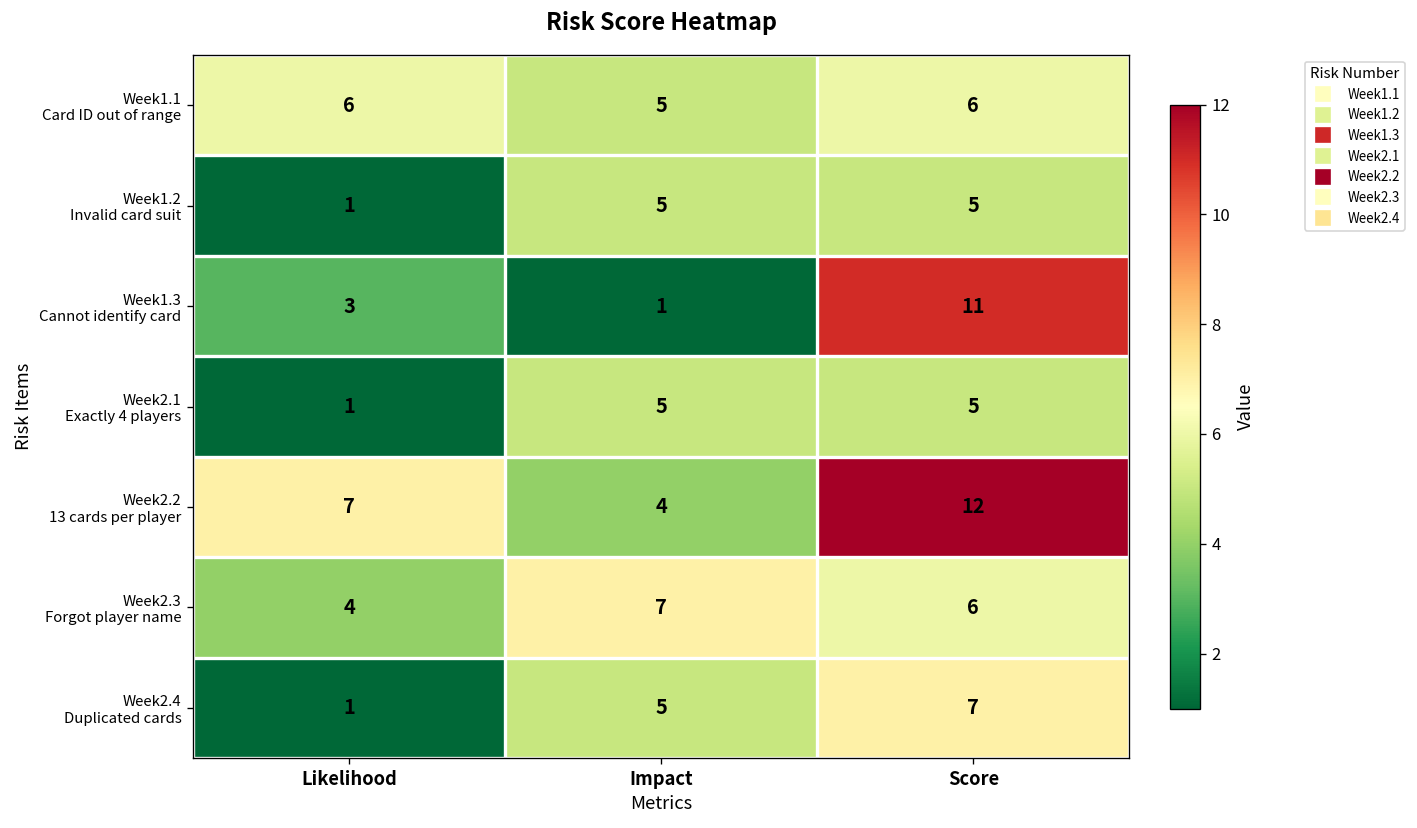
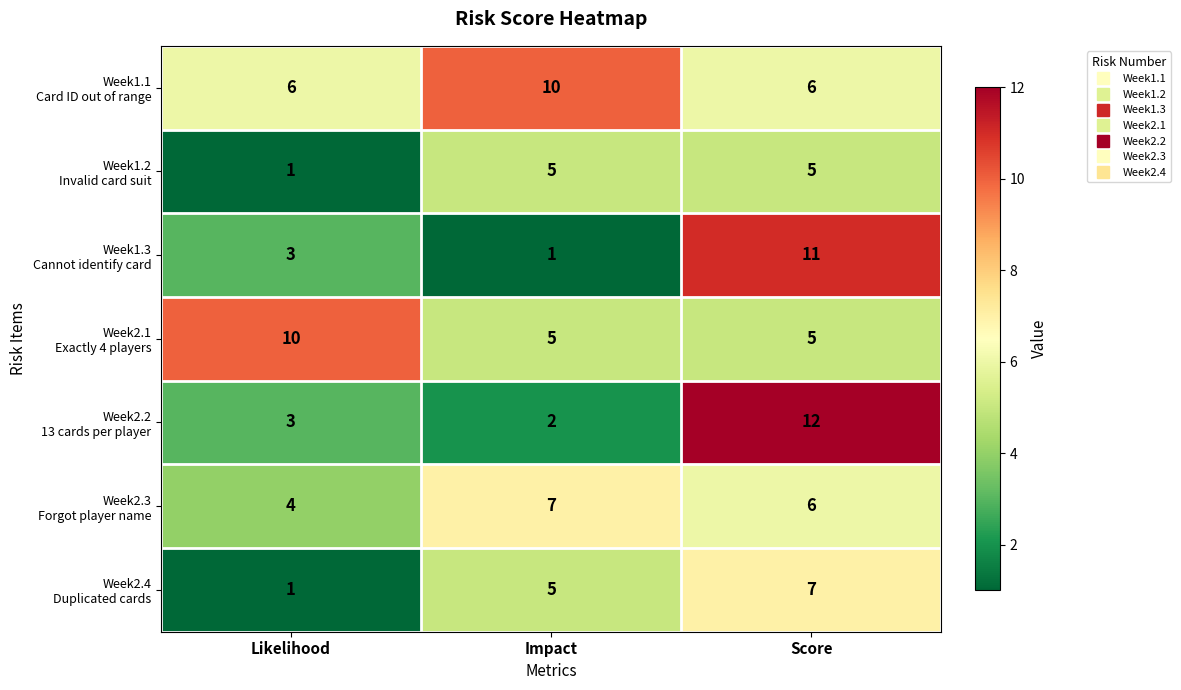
  {
    "Week1.1 Card ID out of range": {
      "Likelihood": 6,
-     "Impact": 5,
+     "Impact": 10,
      "Score": 6
    },
    "Week1.2 Invalid card suit": {
      "Likelihood": 1,
      "Impact": 5,
      "Score": 5
    },
    "Week1.3 Cannot identify card": {
      "Likelihood": 3,
      "Impact": 1,
      "Score": 11
    },
    "Week2.1 Exactly 4 players": {
-     "Likelihood": 1,
+     "Likelihood": 10,
      "Impact": 5,
      "Score": 5
    },
    "Week2.2 13 cards per player": {
-     "Likelihood": 7,
-     "Impact": 4,
+     "Likelihood": 3,
+     "Impact": 2,
      "Score": 12
    },
    "Week2.3 Forgot player name": {
      "Likelihood": 4,
      "Impact": 7,
      "Score": 6
    },
    "Week2.4 Duplicated cards": {
      "Likelihood": 1,
      "Impact": 5,
      "Score": 7
    }
  }
